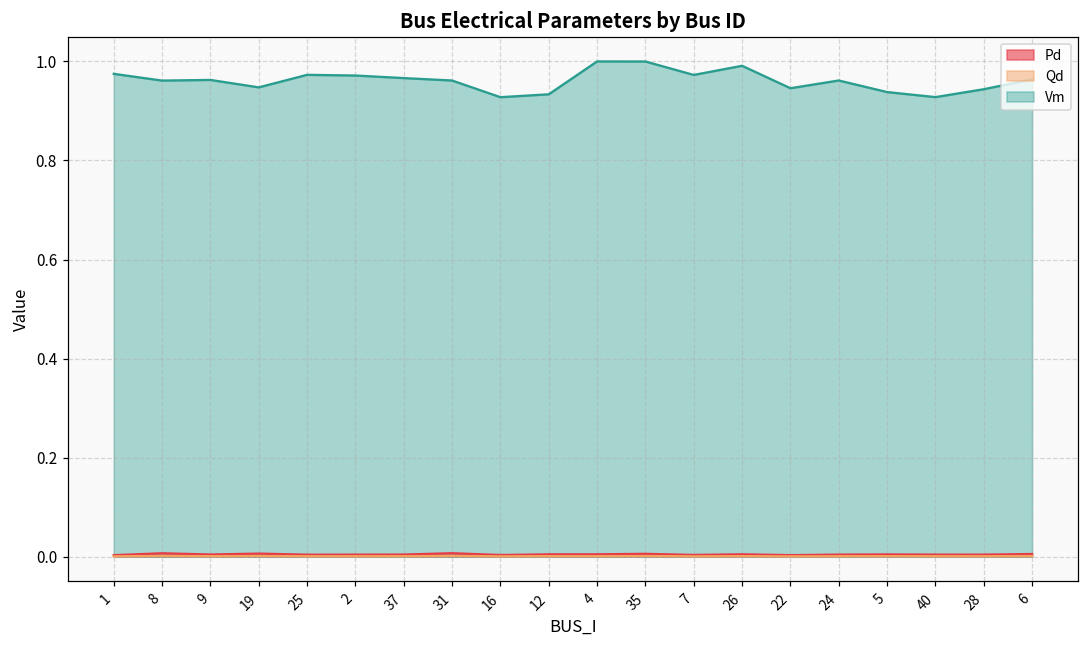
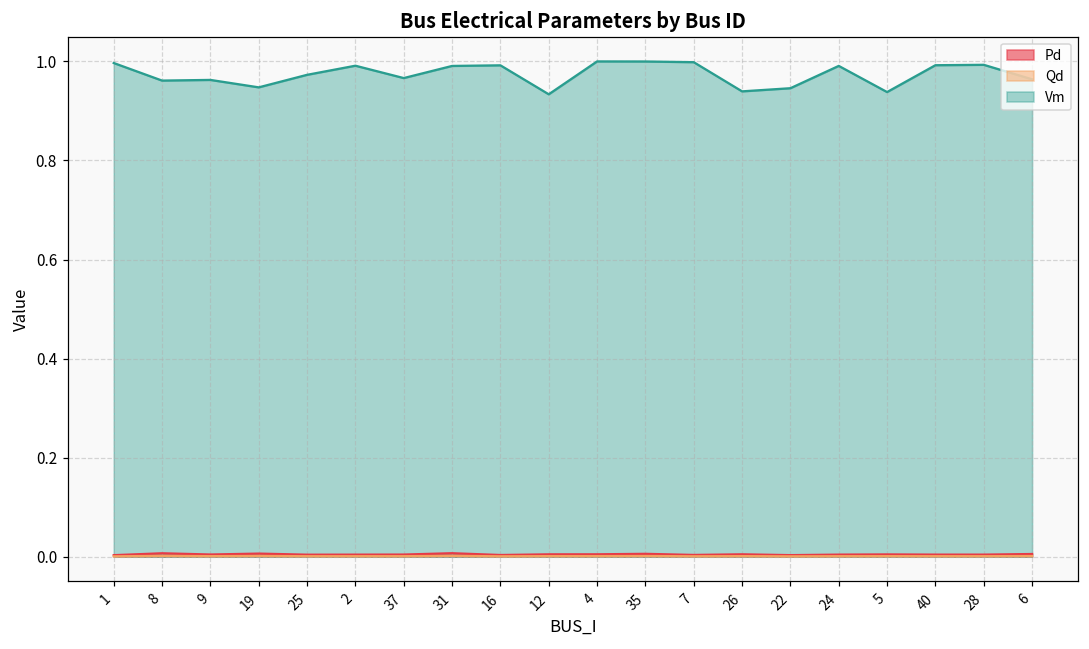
  {
    "Vm": {
-     "1": 0.97,
+     "1": 1.00,
      "8": 0.96,
      "9": 0.96,
      "19": 0.95,
      "25": 0.97,
-     "2": 0.97,
+     "2": 0.99,
      "37": 0.97,
-     "31": 0.96,
-     "16": 0.93,
+     "31": 0.99,
+     "16": 0.99,
      "12": 0.93,
      "4": 1.00,
      "35": 1.00,
-     "7": 0.97,
-     "26": 0.99,
+     "7": 1.00,
+     "26": 0.94,
      "22": 0.95,
-     "24": 0.96,
+     "24": 0.99,
      "5": 0.94,
-     "40": 0.93,
-     "28": 0.94
+     "40": 0.99,
+     "28": 0.99
    }
  }
